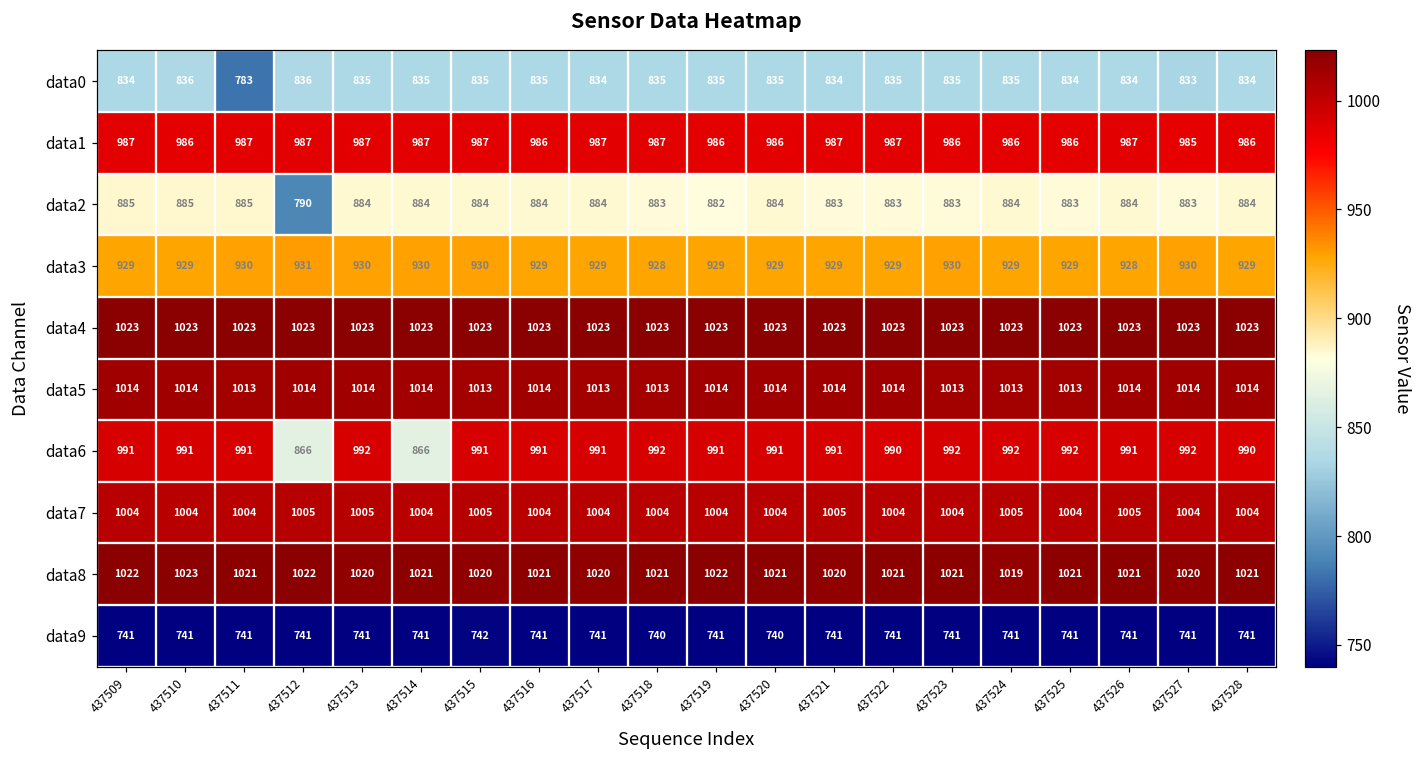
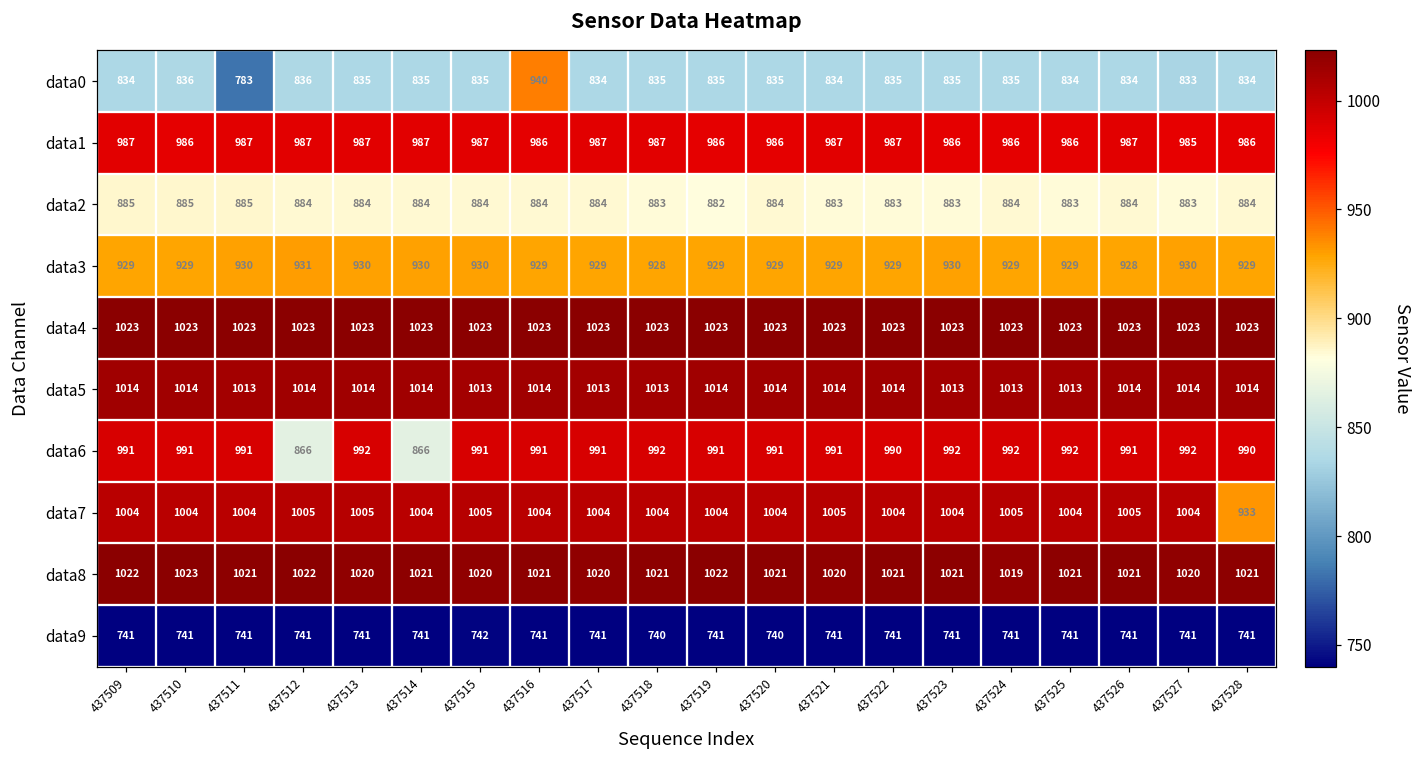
  {
    "data0": {
      "437509": 834,
      "437510": 836,
      "437511": 783,
      "437512": 836,
      "437513": 835,
      "437514": 835,
      "437515": 835,
-     "437516": 835,
+     "437516": 940,
      "437517": 834,
      "437518": 835,
      "437519": 835,
      "437520": 835,
      "437521": 834,
      "437522": 835,
      "437523": 835,
      "437524": 835,
      "437525": 834,
      "437526": 834,
      "437527": 833,
      "437528": 834
    },
    "data1": {
      "437509": 987,
      "437510": 986,
      "437511": 987,
      "437512": 987,
      "437513": 987,
      "437514": 987,
      "437515": 987,
      "437516": 986,
      "437517": 987,
      "437518": 987,
      "437519": 986,
      "437520": 986,
      "437521": 987,
      "437522": 987,
      "437523": 986,
      "437524": 986,
      "437525": 986,
      "437526": 987,
      "437527": 985,
      "437528": 986
    },
    "data2": {
      "437509": 885,
      "437510": 885,
      "437511": 885,
-     "437512": 790,
+     "437512": 884,
      "437513": 884,
      "437514": 884,
      "437515": 884,
      "437516": 884,
      "437517": 884,
      "437518": 883,
      "437519": 882,
      "437520": 884,
      "437521": 883,
      "437522": 883,
      "437523": 883,
      "437524": 884,
      "437525": 883,
      "437526": 884,
      "437527": 883,
      "437528": 884
    },
    "data3": {
      "437509": 929,
      "437510": 929,
      "437511": 930,
      "437512": 931,
      "437513": 930,
      "437514": 930,
      "437515": 930,
      "437516": 929,
      "437517": 929,
      "437518": 928,
      "437519": 929,
      "437520": 929,
      "437521": 929,
      "437522": 929,
      "437523": 930,
      "437524": 929,
      "437525": 929,
      "437526": 928,
      "437527": 930,
      "437528": 929
    },
    "data4": {
      "437509": 1023,
      "437510": 1023,
      "437511": 1023,
      "437512": 1023,
      "437513": 1023,
      "437514": 1023,
      "437515": 1023,
      "437516": 1023,
      "437517": 1023,
      "437518": 1023,
      "437519": 1023,
      "437520": 1023,
      "437521": 1023,
      "437522": 1023,
      "437523": 1023,
      "437524": 1023,
      "437525": 1023,
      "437526": 1023,
      "437527": 1023,
      "437528": 1023
    },
    "data5": {
      "437509": 1014,
      "437510": 1014,
      "437511": 1013,
      "437512": 1014,
      "437513": 1014,
      "437514": 1014,
      "437515": 1013,
      "437516": 1014,
      "437517": 1013,
      "437518": 1013,
      "437519": 1014,
      "437520": 1014,
      "437521": 1014,
      "437522": 1014,
      "437523": 1013,
      "437524": 1013,
      "437525": 1013,
      "437526": 1014,
      "437527": 1014,
      "437528": 1014
    },
    "data6": {
      "437509": 991,
      "437510": 991,
      "437511": 991,
      "437512": 866,
      "437513": 992,
      "437514": 866,
      "437515": 991,
      "437516": 991,
      "437517": 991,
      "437518": 992,
      "437519": 991,
      "437520": 991,
      "437521": 991,
      "437522": 990,
      "437523": 992,
      "437524": 992,
      "437525": 992,
      "437526": 991,
      "437527": 992,
      "437528": 990
    },
    "data7": {
      "437509": 1004,
      "437510": 1004,
      "437511": 1004,
      "437512": 1005,
      "437513": 1005,
      "437514": 1004,
      "437515": 1005,
      "437516": 1004,
      "437517": 1004,
      "437518": 1004,
      "437519": 1004,
      "437520": 1004,
      "437521": 1005,
      "437522": 1004,
      "437523": 1004,
      "437524": 1005,
      "437525": 1004,
      "437526": 1005,
      "437527": 1004,
-     "437528": 1004
+     "437528": 933
    },
    "data8": {
      "437509": 1022,
      "437510": 1023,
      "437511": 1021,
      "437512": 1022,
      "437513": 1020,
      "437514": 1021,
      "437515": 1020,
      "437516": 1021,
      "437517": 1020,
      "437518": 1021,
      "437519": 1022,
      "437520": 1021,
      "437521": 1020,
      "437522": 1021,
      "437523": 1021,
      "437524": 1019,
      "437525": 1021,
      "437526": 1021,
      "437527": 1020,
      "437528": 1021
    },
    "data9": {
      "437509": 741,
      "437510": 741,
      "437511": 741,
      "437512": 741,
      "437513": 741,
      "437514": 741,
      "437515": 742,
      "437516": 741,
      "437517": 741,
      "437518": 740,
      "437519": 741,
      "437520": 740,
      "437521": 741,
      "437522": 741,
      "437523": 741,
      "437524": 741,
      "437525": 741,
      "437526": 741,
      "437527": 741,
      "437528": 741
    }
  }
